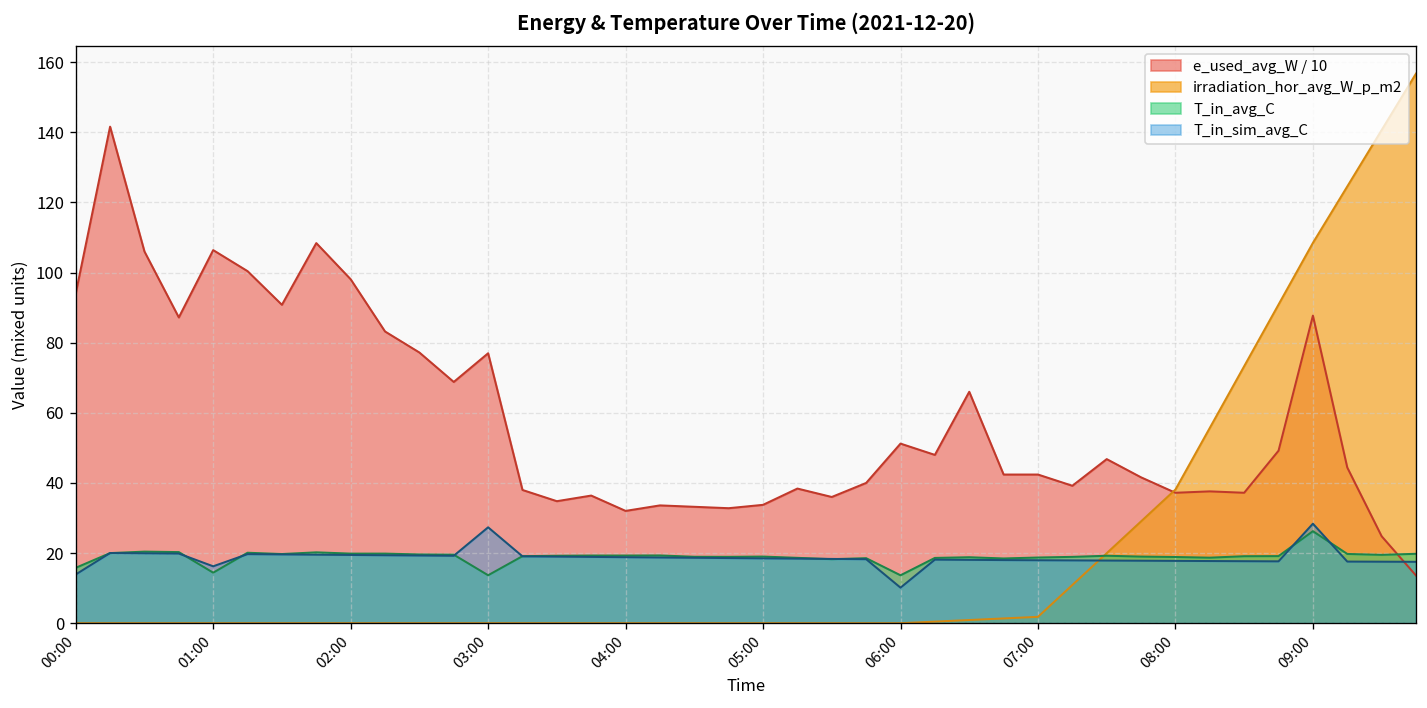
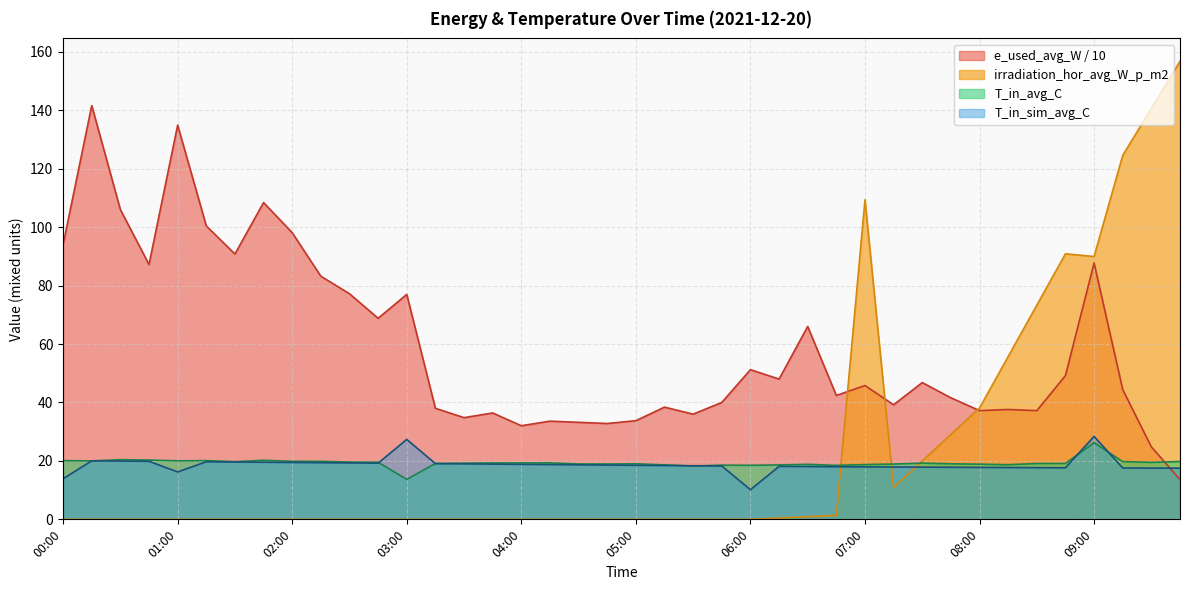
  {
    "e_used_avg_W / 10": {
      "00:00": 94,
-     "01:00": 106,
+     "01:00": 135,
      "02:00": 98,
      "03:00": 77,
      "04:00": 32,
      "05:00": 34,
      "06:00": 51,
-     "07:00": 42,
+     "07:00": 46,
      "08:00": 37,
      "09:00": 88
    },
    "irradiation_hor_avg_W_p_m2": {
      "00:00": 0,
      "01:00": 0,
      "02:00": 0,
      "03:00": 0,
      "04:00": 0,
      "05:00": 0,
      "06:00": 0,
-     "07:00": 2,
+     "07:00": 109,
      "08:00": 38,
-     "09:00": 108
+     "09:00": 90
    },
    "T_in_avg_C": {
-     "00:00": 16,
-     "01:00": 14,
+     "00:00": 20,
+     "01:00": 20,
      "03:00": 14,
-     "06:00": 14,
+     "06:00": 18,
      "08:00": 19,
      "09:00": 26
    },
    "T_in_sim_avg_C": {
      "00:00": 14,
      "01:00": 16,
      "03:00": 27,
      "06:00": 10,
      "08:00": 18,
      "09:00": 28
    }
  }
